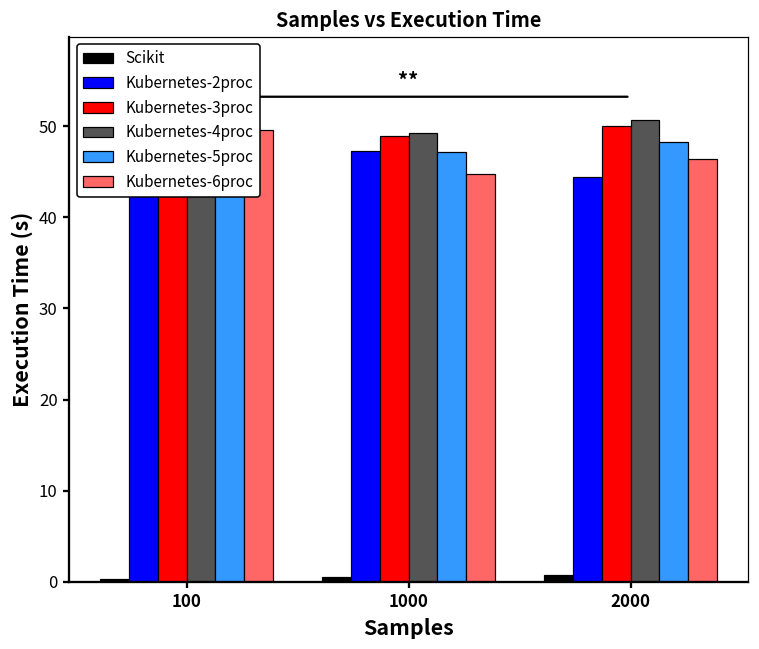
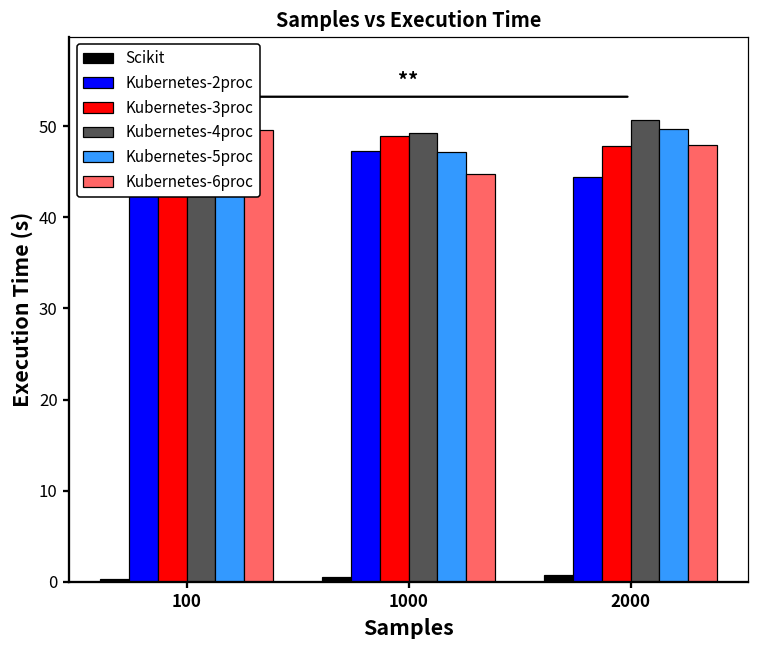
  {
    "Scikit": {
      "100": 0,
      "1000": 1,
      "2000": 1
    },
    "Kubernetes-2proc": {
      "1000": 47,
      "2000": 44
    },
    "Kubernetes-3proc": {
      "1000": 49,
-     "2000": 50
+     "2000": 48
    },
    "Kubernetes-4proc": {
      "1000": 49,
      "2000": 51
    },
    "Kubernetes-5proc": {
      "1000": 47,
-     "2000": 48
+     "2000": 50
    },
    "Kubernetes-6proc": {
      "1000": 45,
-     "2000": 46
+     "2000": 48
    }
  }
